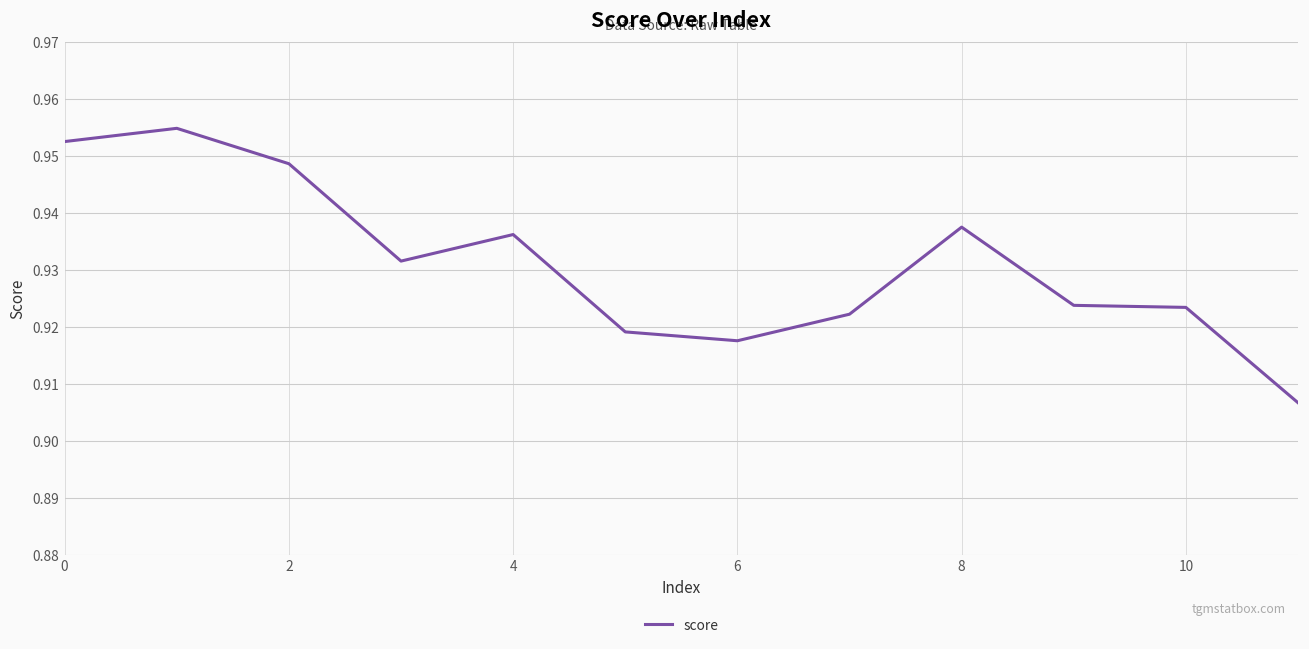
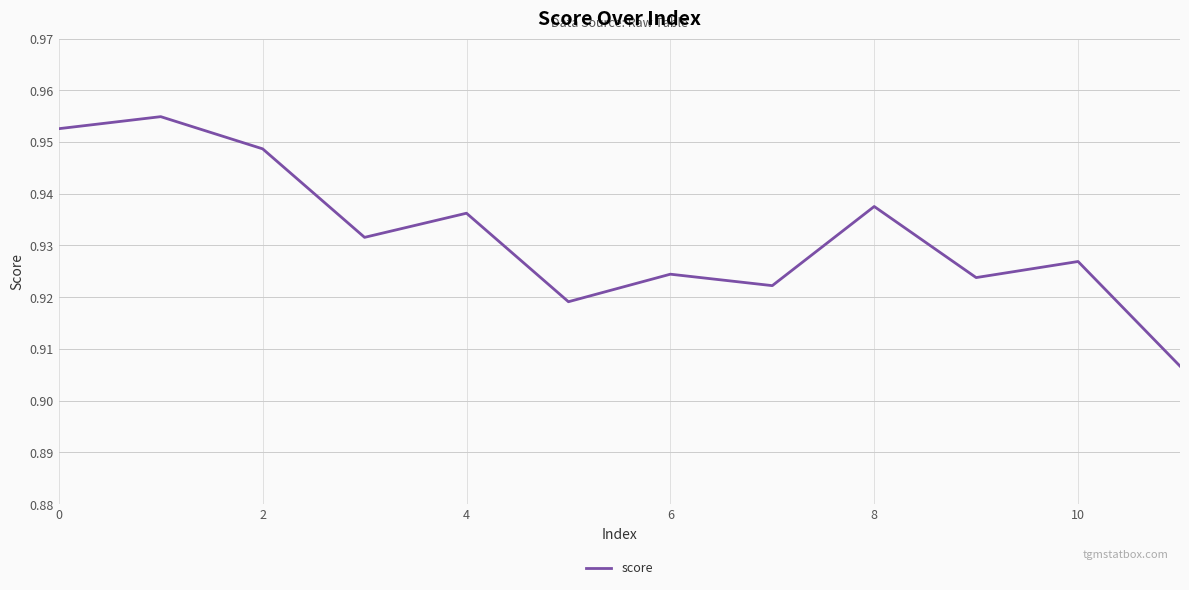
  {
    "0": 0.953,
    "2": 0.949,
    "4": 0.936,
-   "6": 0.918,
+   "6": 0.924,
    "8": 0.938,
-   "10": 0.923
+   "10": 0.927
  }
